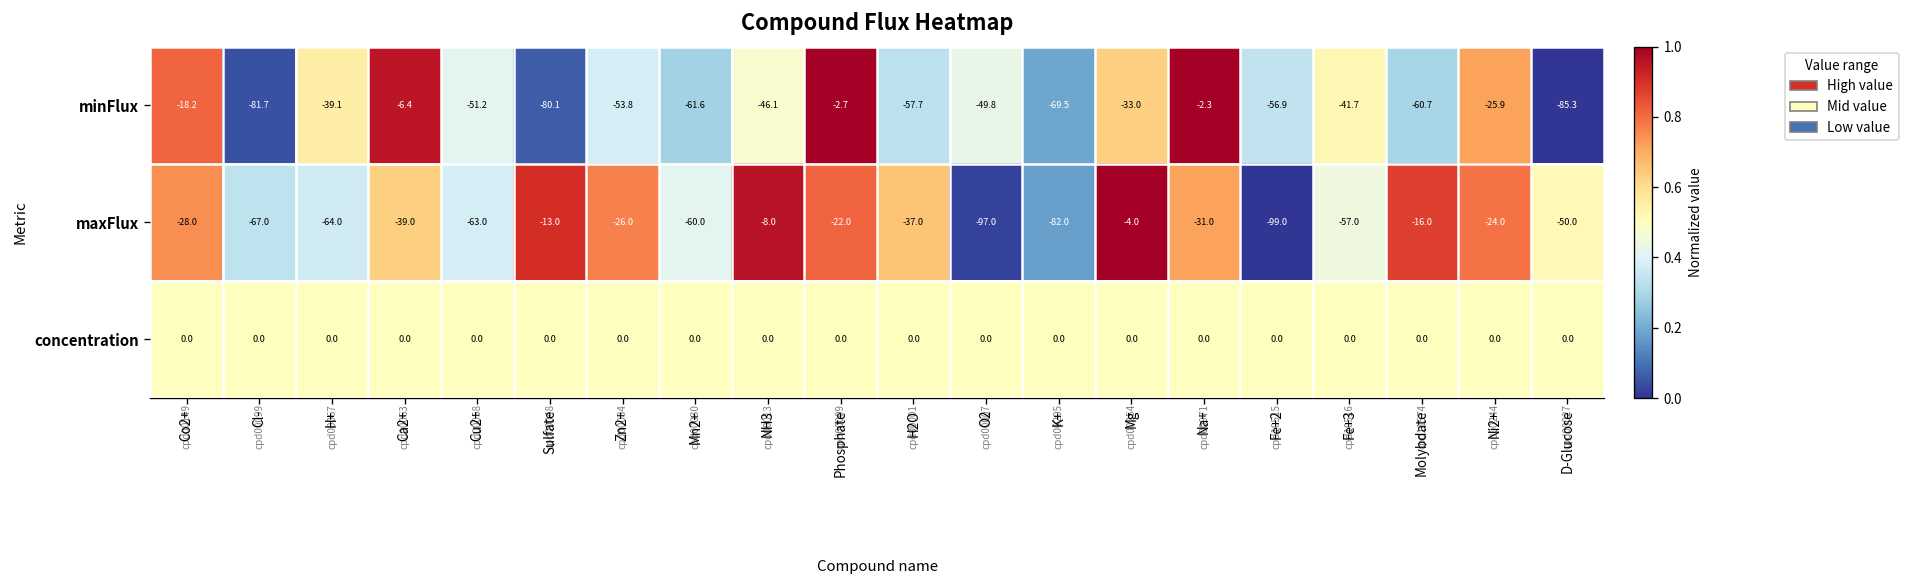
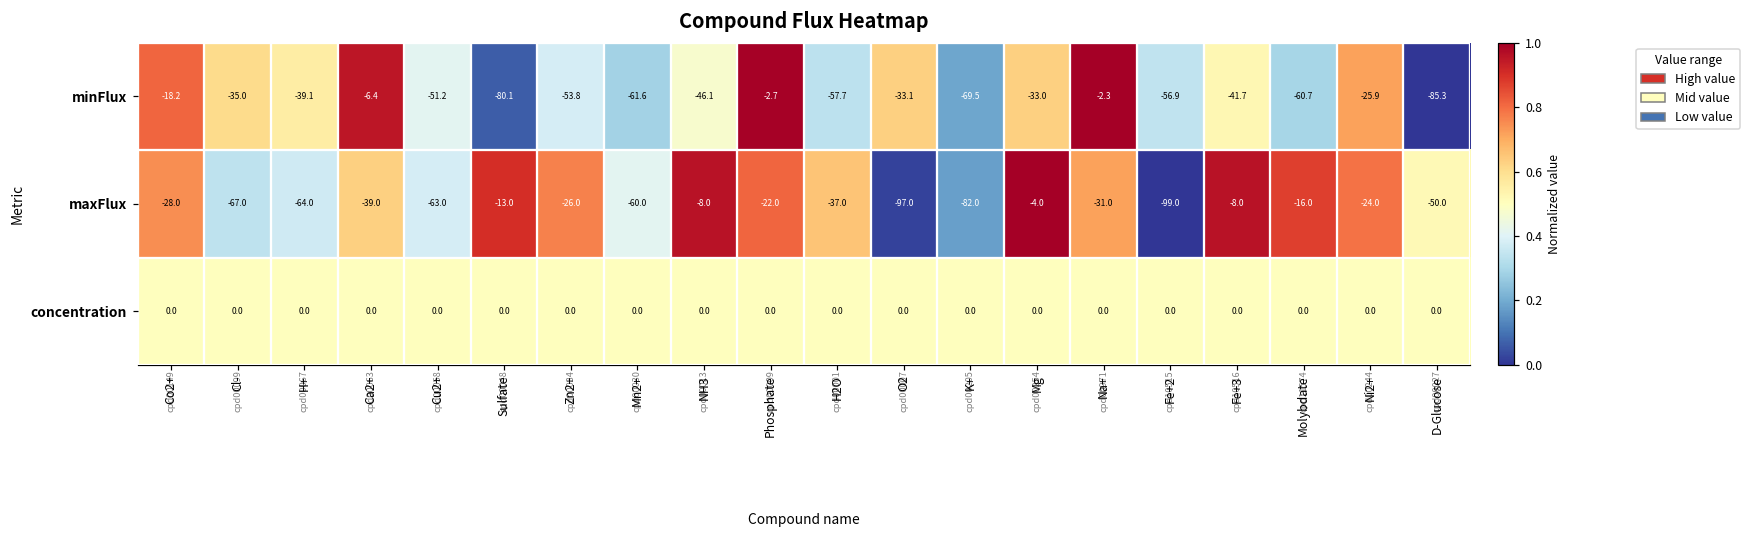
  {
    "minFlux": {
      "Co2+": -18.2,
-     "Cl-": -81.7,
+     "Cl-": -35.0,
      "H+": -39.1,
      "Ca2+": -6.4,
      "Cu2+": -51.2,
      "Sulfate": -80.1,
      "Zn2+": -53.8,
      "Mn2+": -61.6,
      "NH3": -46.1,
      "Phosphate": -2.7,
      "H2O": -57.7,
-     "O2": -49.8,
+     "O2": -33.1,
      "K+": -69.5,
      "Mg": -33.0,
      "Na+": -2.3,
      "Fe+2": -56.9,
      "Fe+3": -41.7,
      "Molybdate": -60.7,
      "Ni2+": -25.9,
      "D-Glucose": -85.3
    },
    "maxFlux": {
      "Co2+": -28.0,
      "Cl-": -67.0,
      "H+": -64.0,
      "Ca2+": -39.0,
      "Cu2+": -63.0,
      "Sulfate": -13.0,
      "Zn2+": -26.0,
      "Mn2+": -60.0,
      "NH3": -8.0,
      "Phosphate": -22.0,
      "H2O": -37.0,
      "O2": -97.0,
      "K+": -82.0,
      "Mg": -4.0,
      "Na+": -31.0,
      "Fe+2": -99.0,
-     "Fe+3": -57.0,
+     "Fe+3": -8.0,
      "Molybdate": -16.0,
      "Ni2+": -24.0,
      "D-Glucose": -50.0
    },
    "concentration": {
      "Co2+": 0.0,
      "Cl-": 0.0,
      "H+": 0.0,
      "Ca2+": 0.0,
      "Cu2+": 0.0,
      "Sulfate": 0.0,
      "Zn2+": 0.0,
      "Mn2+": 0.0,
      "NH3": 0.0,
      "Phosphate": 0.0,
      "H2O": 0.0,
      "O2": 0.0,
      "K+": 0.0,
      "Mg": 0.0,
      "Na+": 0.0,
      "Fe+2": 0.0,
      "Fe+3": 0.0,
      "Molybdate": 0.0,
      "Ni2+": 0.0,
      "D-Glucose": 0.0
    }
  }
